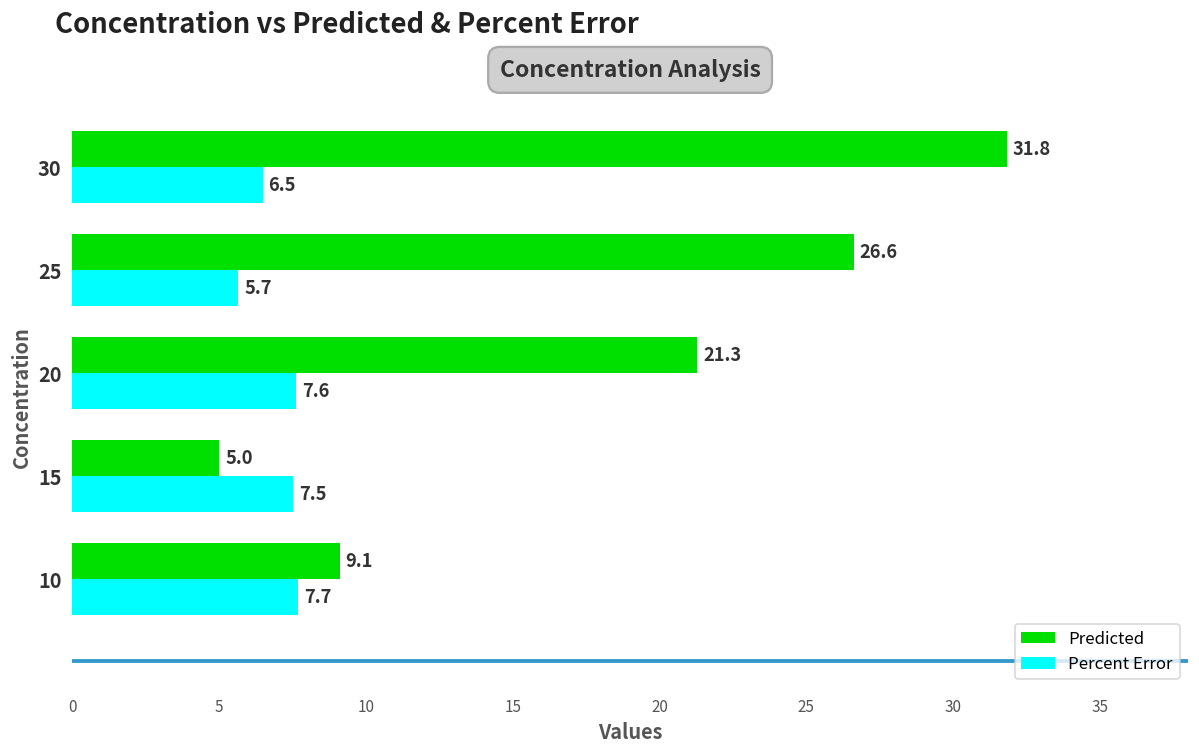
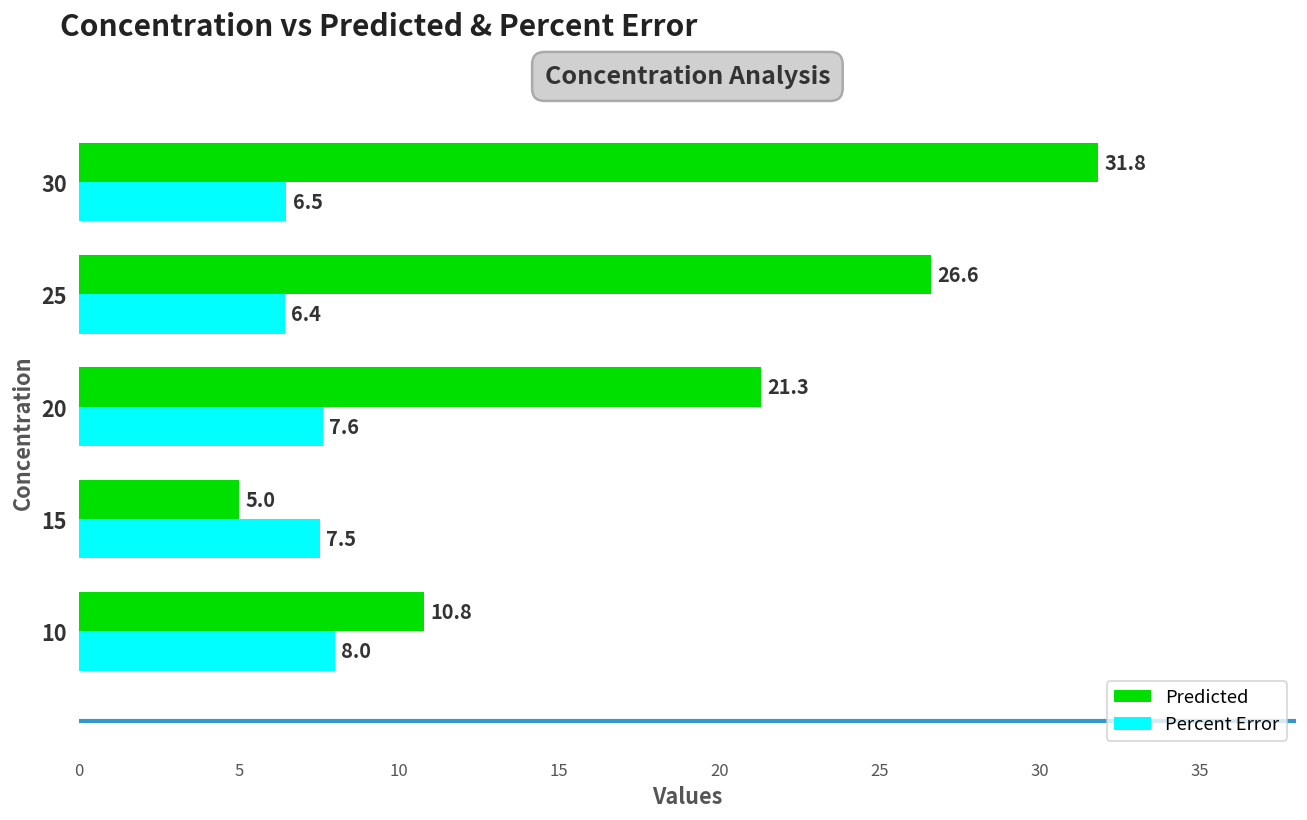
  {
    "Predicted": {
      "30": 31.8,
      "25": 26.6,
      "20": 21.3,
      "15": 5.0,
-     "10": 9.1
+     "10": 10.8
    },
    "Percent Error": {
      "30": 6.5,
-     "25": 5.7,
+     "25": 6.4,
      "20": 7.6,
      "15": 7.5,
-     "10": 7.7
+     "10": 8.0
    }
  }
